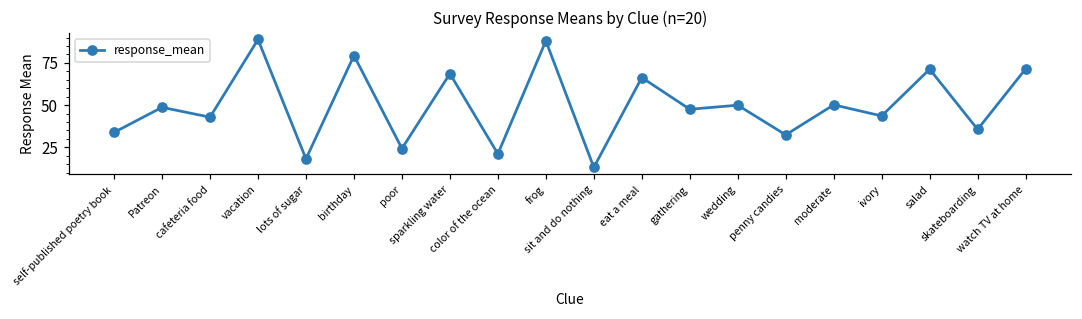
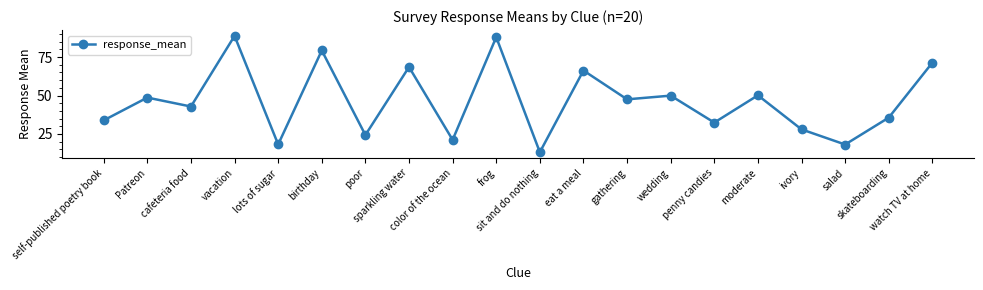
  {
    "self-published poetry book": 34,
    "Patreon": 49,
    "cafeteria food": 43,
    "vacation": 89,
    "lots of sugar": 18,
    "birthday": 79,
    "poor": 24,
    "sparkling water": 69,
    "color of the ocean": 21,
    "frog": 88,
    "sit and do nothing": 13,
    "eat a meal": 66,
    "gathering": 48,
    "wedding": 50,
    "penny candies": 32,
    "moderate": 50,
-   "ivory": 44,
-   "salad": 71,
+   "ivory": 28,
+   "salad": 18,
    "skateboarding": 36,
    "watch TV at home": 71
  }
